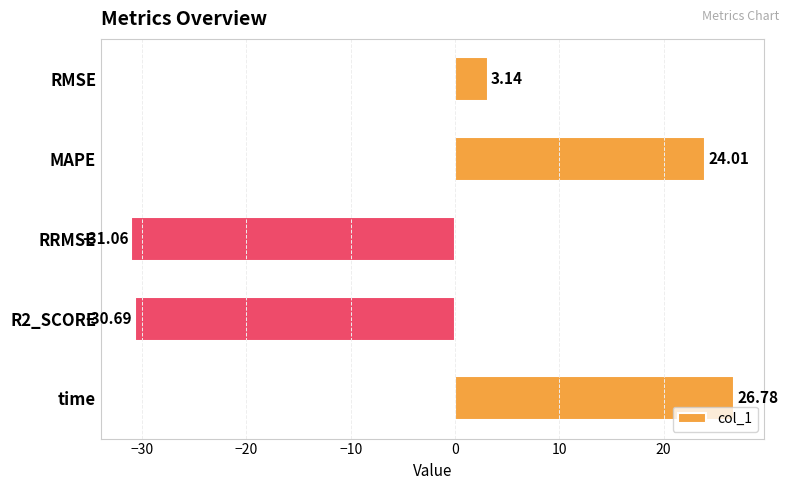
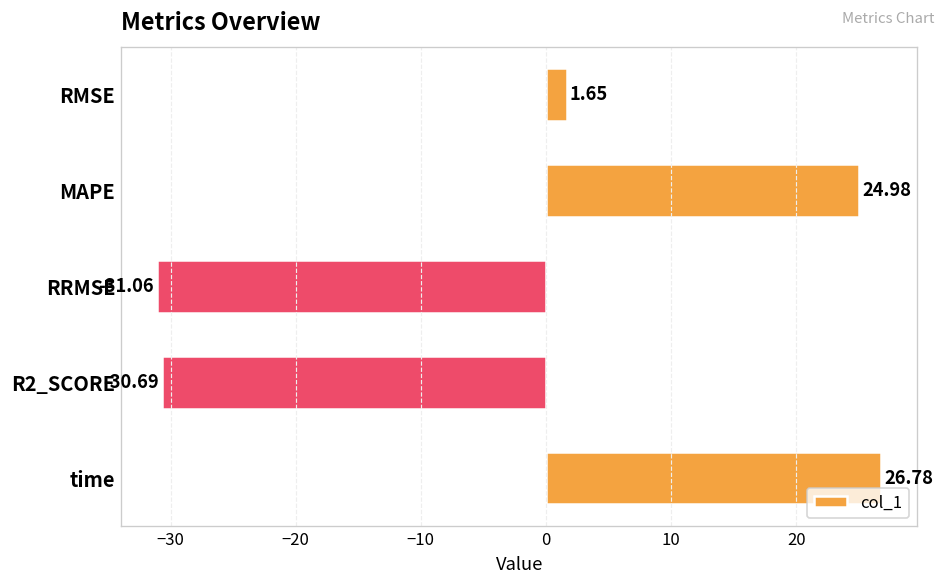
  {
-   "RMSE": 3.14,
-   "MAPE": 24.01,
+   "RMSE": 1.65,
+   "MAPE": 24.98,
    "RRMSE": -31.06,
    "R2_SCORE": -30.69,
    "time": 26.78
  }
